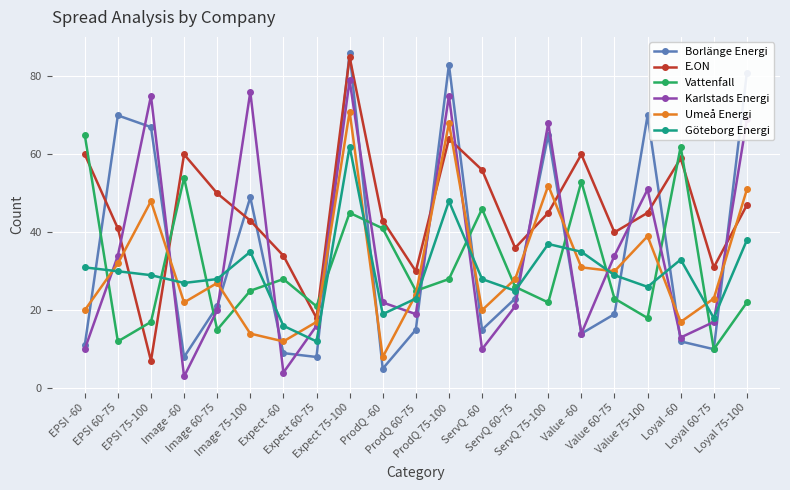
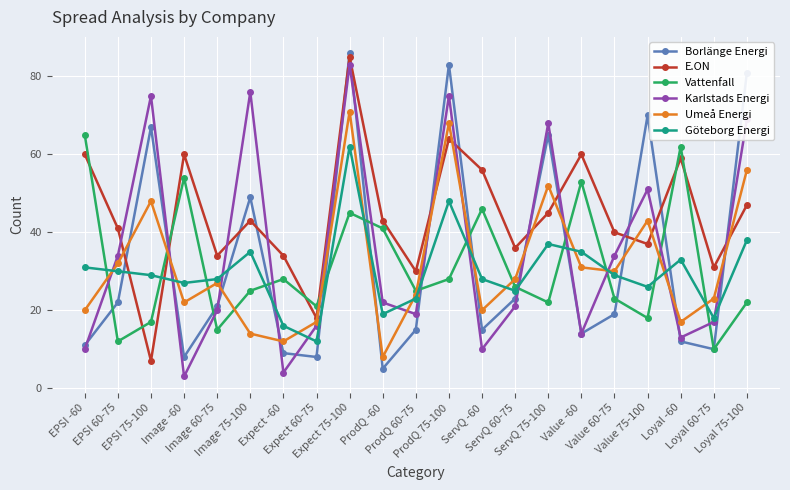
  {
    "Borlänge Energi": {
      "EPSI -60": 11,
-     "EPSI 60-75": 70,
+     "EPSI 60-75": 22,
      "EPSI 75-100": 67,
      "Image -60": 8,
      "Image 60-75": 21,
      "Image 75-100": 49,
      "Expect -60": 9,
      "Expect 60-75": 8,
      "Expect 75-100": 86,
      "ProdQ -60": 5,
      "ProdQ 60-75": 15,
      "ProdQ 75-100": 83,
      "ServQ -60": 15,
      "ServQ 60-75": 23,
      "ServQ 75-100": 65,
      "Value 60-75": 19,
      "Value 75-100": 70,
      "Loyal -60": 12
    },
    "E.ON": {
      "EPSI -60": 60,
      "EPSI 60-75": 41,
      "EPSI 75-100": 7,
      "Image -60": 60,
-     "Image 60-75": 50,
+     "Image 60-75": 34,
      "Image 75-100": 43,
      "Expect -60": 34,
      "Expect 60-75": 18,
      "Expect 75-100": 85,
      "ProdQ -60": 43,
      "ProdQ 60-75": 30,
      "ProdQ 75-100": 64,
      "ServQ -60": 56,
      "ServQ 60-75": 36,
      "ServQ 75-100": 45,
      "Value -60": 60,
      "Value 60-75": 40,
-     "Value 75-100": 45,
+     "Value 75-100": 37,
      "Loyal -60": 59,
      "Loyal 60-75": 31,
      "Loyal 75-100": 47
    },
    "Karlstads Energi": {
      "EPSI -60": 10,
      "EPSI 60-75": 34,
      "EPSI 75-100": 75,
      "Image -60": 3,
      "Image 60-75": 20,
      "Image 75-100": 76,
      "Expect -60": 4,
      "Expect 60-75": 16,
-     "Expect 75-100": 79,
+     "Expect 75-100": 83,
      "ProdQ -60": 22,
      "ProdQ 60-75": 19,
      "ProdQ 75-100": 75,
      "ServQ -60": 10,
      "ServQ 60-75": 21,
      "ServQ 75-100": 68,
      "Value 60-75": 34,
      "Value 75-100": 51,
      "Loyal -60": 13,
      "Loyal 60-75": 17
    },
    "Umeå Energi": {
      "EPSI -60": 20,
      "EPSI 60-75": 32,
      "EPSI 75-100": 48,
      "Image -60": 22,
      "Image 60-75": 27,
      "Image 75-100": 14,
      "Expect -60": 12,
      "Expect 60-75": 17,
      "Expect 75-100": 71,
      "ProdQ -60": 8,
      "ProdQ 60-75": 24,
      "ProdQ 75-100": 68,
      "ServQ -60": 20,
      "ServQ 60-75": 28,
      "ServQ 75-100": 52,
      "Value -60": 31,
      "Value 60-75": 30,
-     "Value 75-100": 39,
+     "Value 75-100": 43,
      "Loyal -60": 17,
      "Loyal 60-75": 23,
-     "Loyal 75-100": 51
+     "Loyal 75-100": 56
    }
  }
